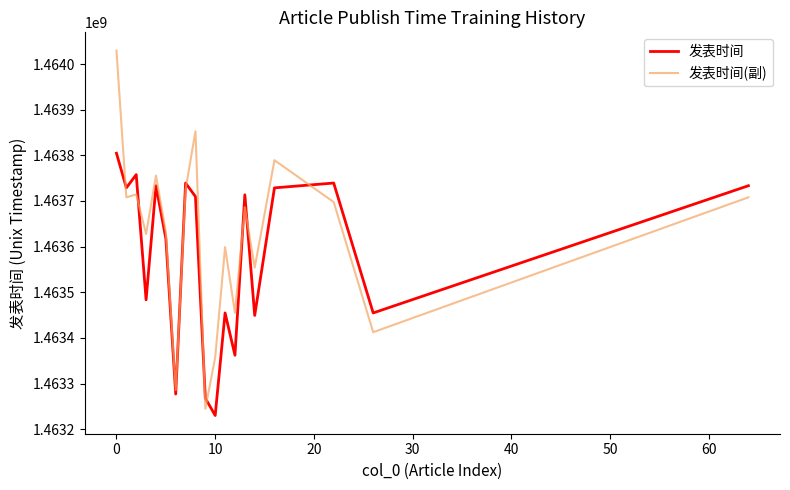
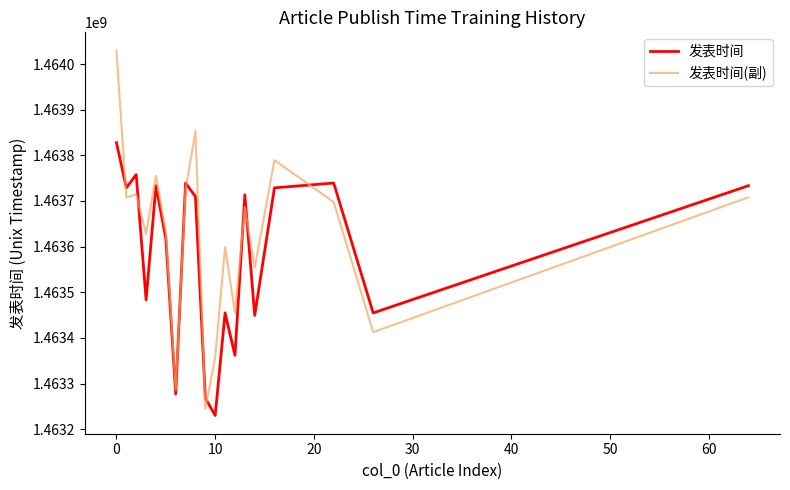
  {
    "发表时间": {
-     "0": 1463800000,
+     "0": 1463830000,
      "10": 1463230000
    },
    "发表时间(副)": {
      "0": 1464030000,
      "10": 1463360000
    }
  }
